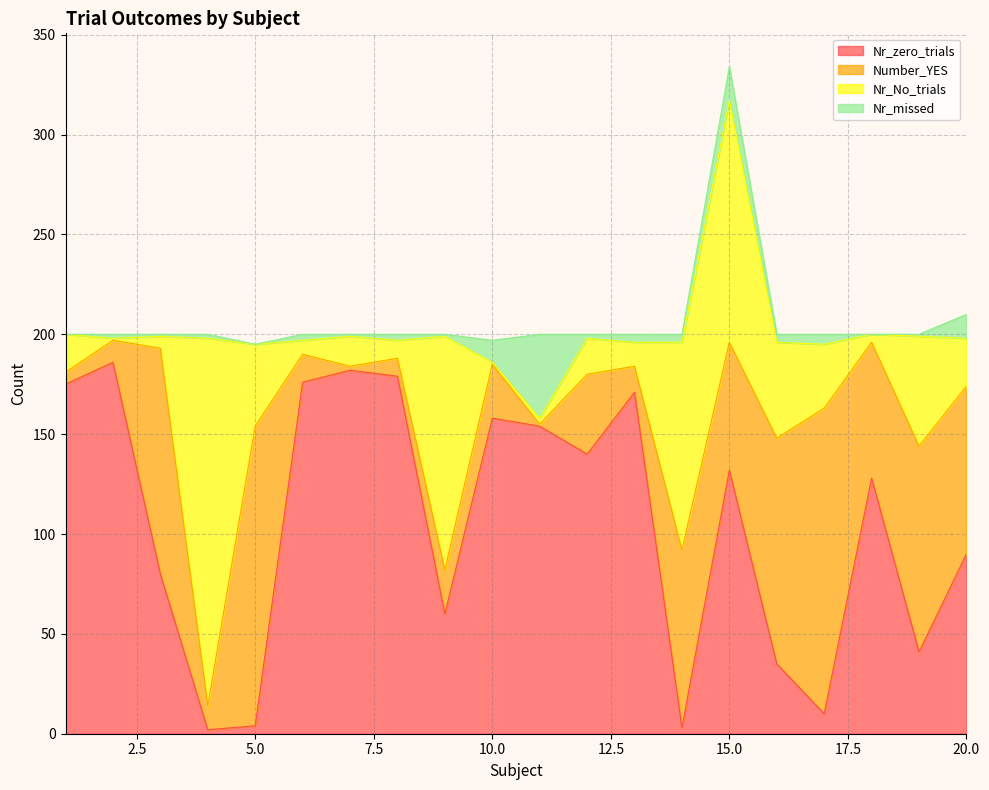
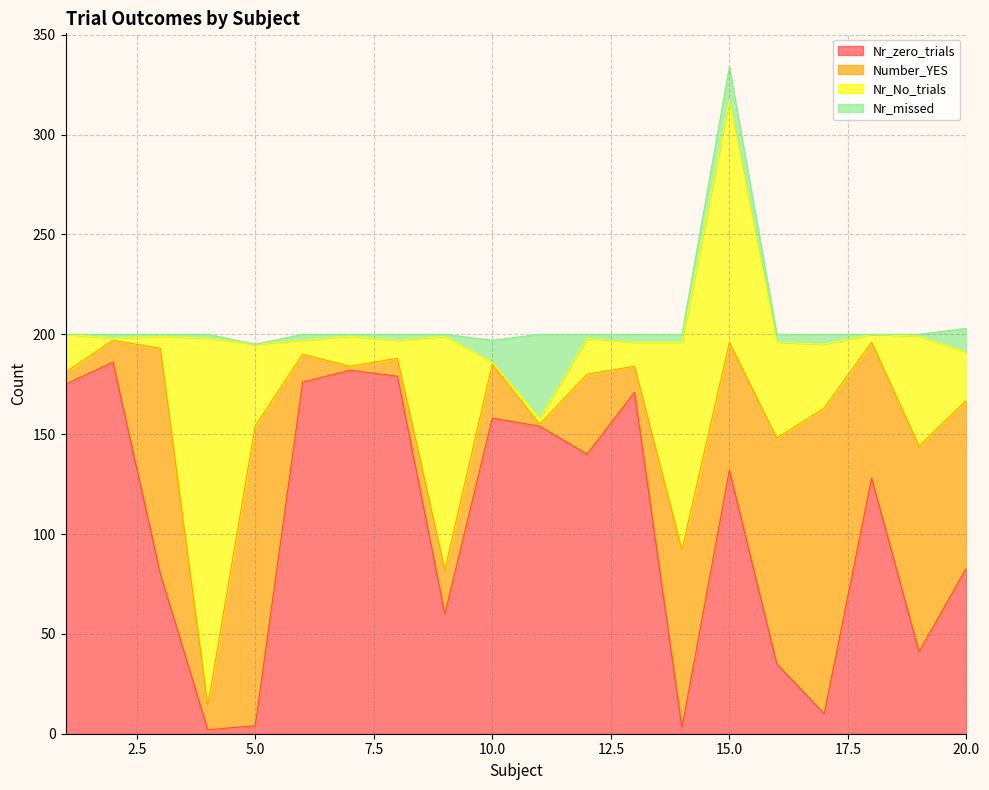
  {
    "Nr_zero_trials": {
      "5.0": 4,
      "10.0": 158,
      "15.0": 132,
-     "20.0": 90
+     "20.0": 83
    },
    "Number_YES": {
      "5.0": 150,
      "15.0": 64,
      "20.0": 84
    },
    "Nr_No_trials": {
      "15.0": 121,
      "20.0": 24
    },
    "Nr_missed": {
      "10.0": 11,
      "15.0": 17,
      "20.0": 12
    }
  }
